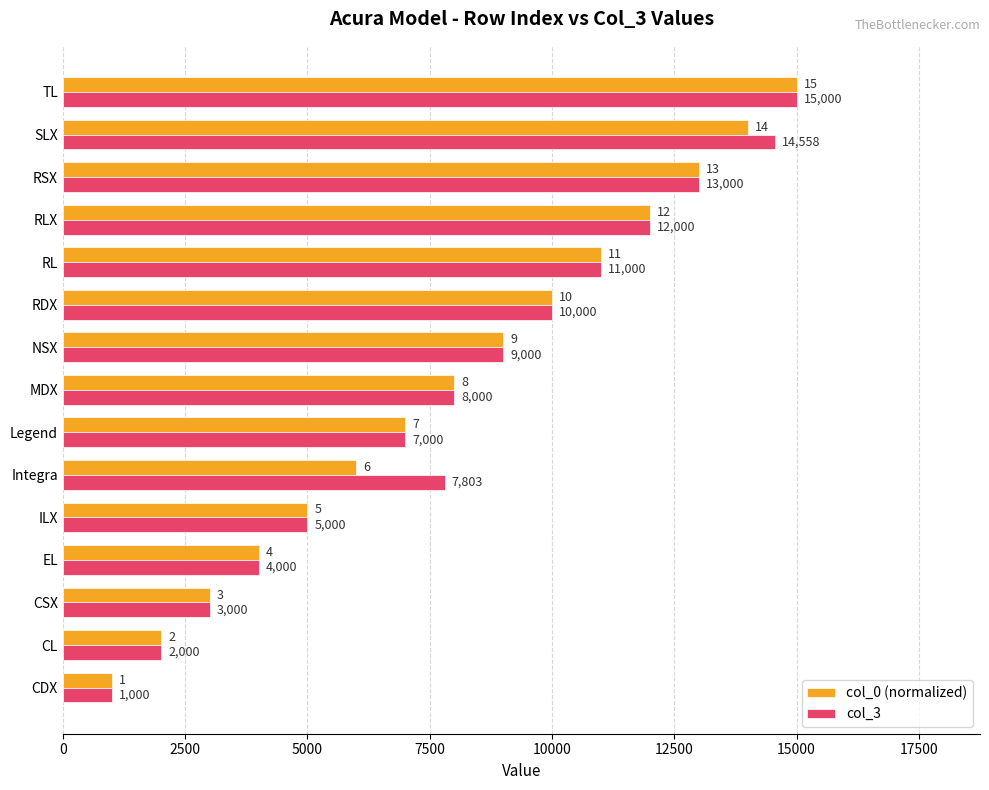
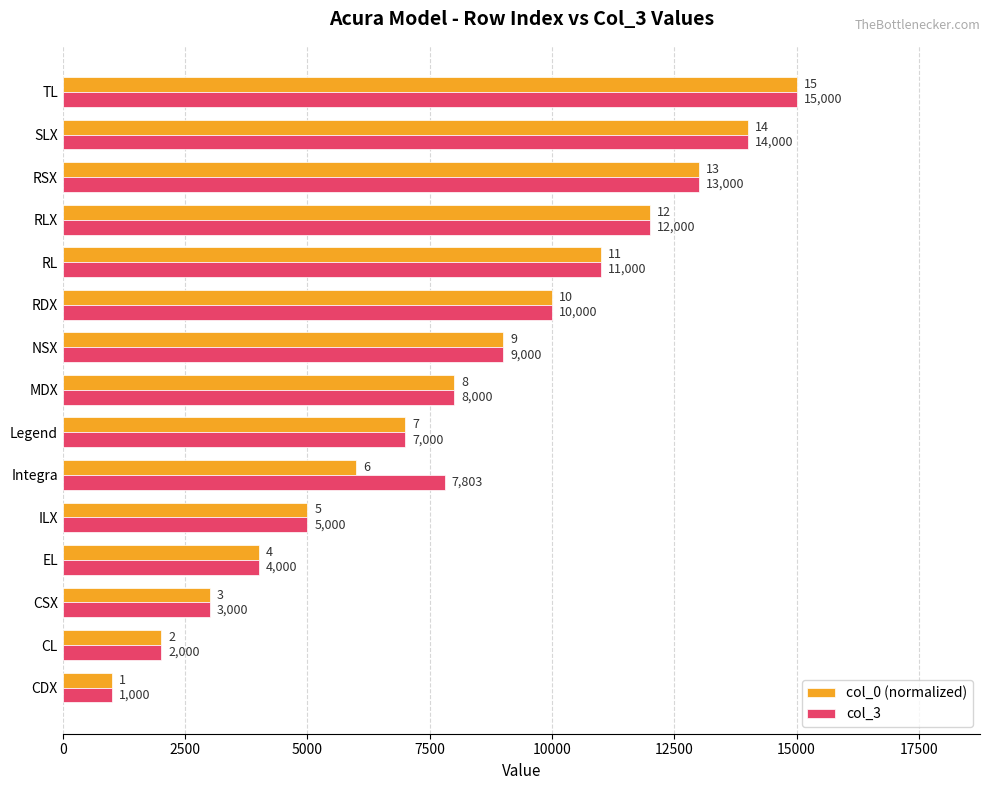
  {
    "col_3": {
      "TL": "15,000",
-     "SLX": "14,558",
+     "SLX": "14,000",
      "RSX": "13,000",
      "RLX": "12,000",
      "RL": "11,000",
      "RDX": "10,000",
      "NSX": "9,000",
      "MDX": "8,000",
      "Legend": "7,000",
      "Integra": "7,803",
      "ILX": "5,000",
      "EL": "4,000",
      "CSX": "3,000",
      "CL": "2,000",
      "CDX": "1,000"
    }
  }
